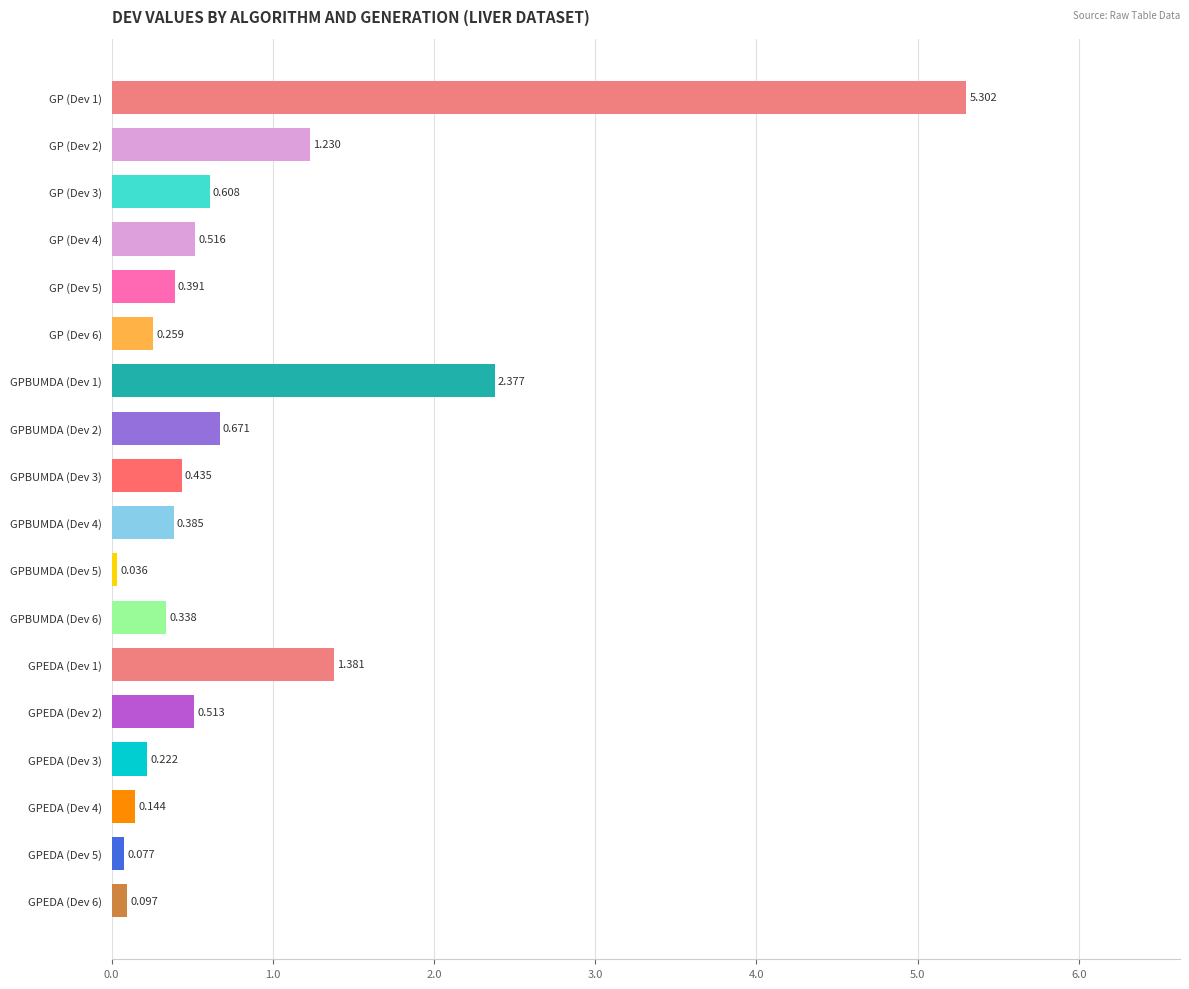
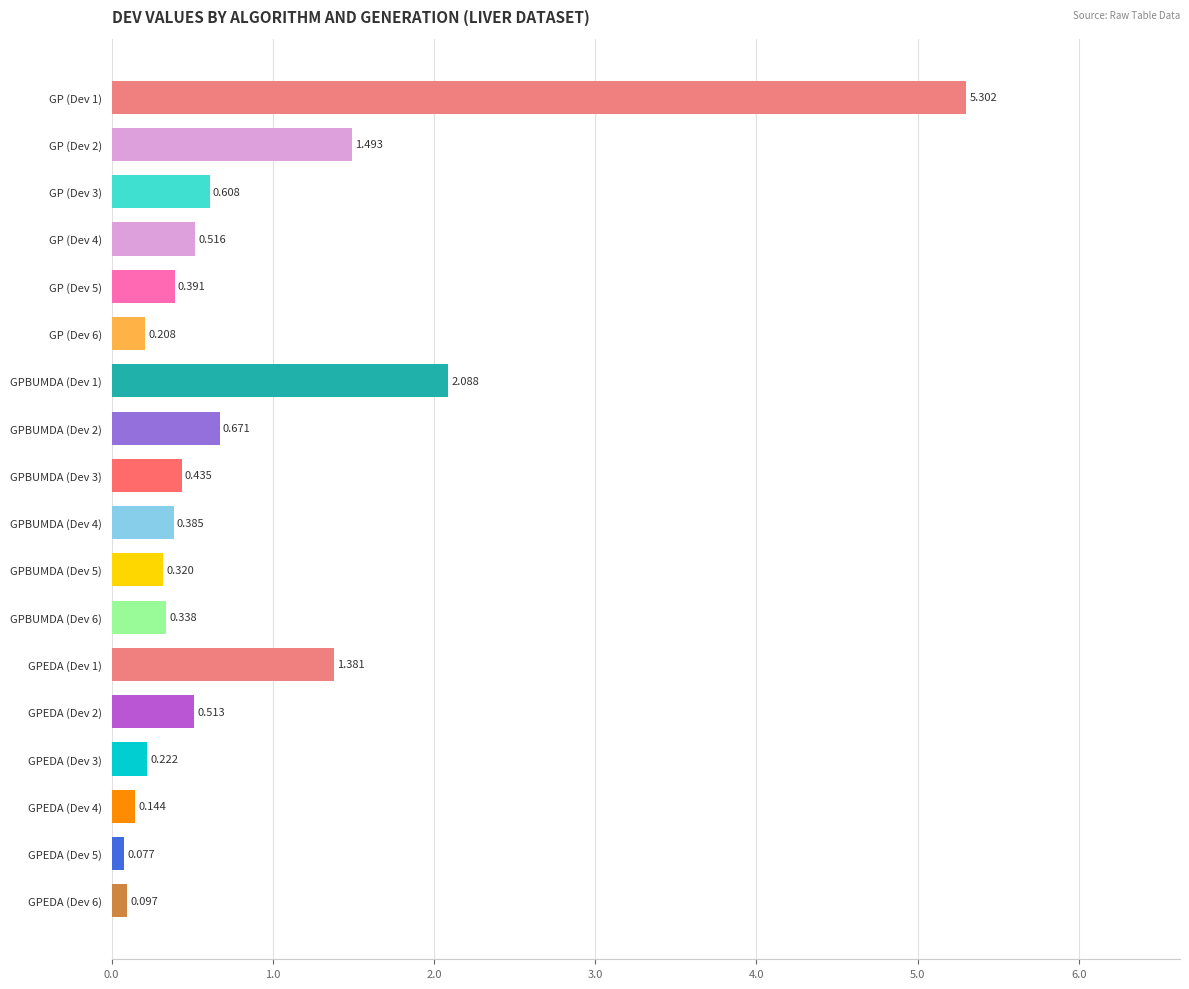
  {
    "GP (Dev 1)": 5.302,
-   "GP (Dev 2)": 1.230,
+   "GP (Dev 2)": 1.493,
    "GP (Dev 3)": 0.608,
    "GP (Dev 4)": 0.516,
    "GP (Dev 5)": 0.391,
-   "GP (Dev 6)": 0.259,
-   "GPBUMDA (Dev 1)": 2.377,
+   "GP (Dev 6)": 0.208,
+   "GPBUMDA (Dev 1)": 2.088,
    "GPBUMDA (Dev 2)": 0.671,
    "GPBUMDA (Dev 3)": 0.435,
    "GPBUMDA (Dev 4)": 0.385,
-   "GPBUMDA (Dev 5)": 0.036,
+   "GPBUMDA (Dev 5)": 0.320,
    "GPBUMDA (Dev 6)": 0.338,
    "GPEDA (Dev 1)": 1.381,
    "GPEDA (Dev 2)": 0.513,
    "GPEDA (Dev 3)": 0.222,
    "GPEDA (Dev 4)": 0.144,
    "GPEDA (Dev 5)": 0.077,
    "GPEDA (Dev 6)": 0.097
  }
